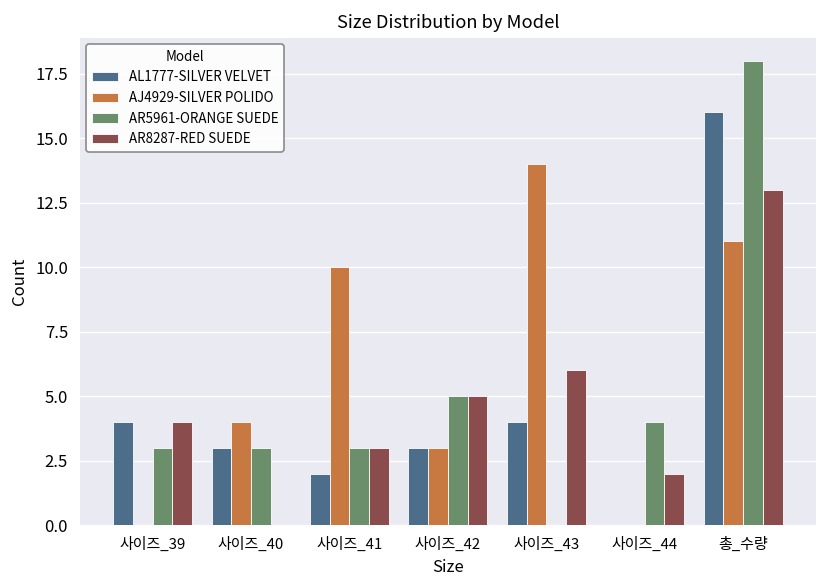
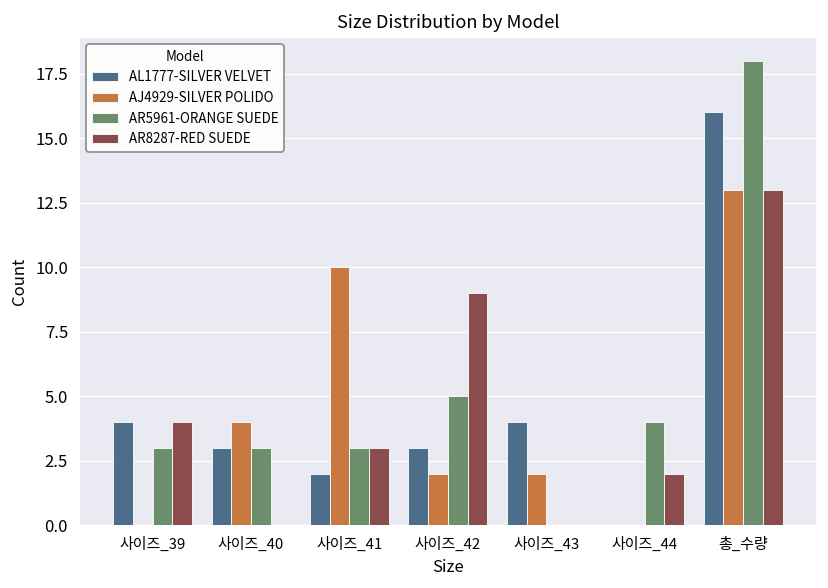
  {
    "AJ4929-SILVER POLIDO": {
      "사이즈_39": 0,
      "사이즈_40": 4,
      "사이즈_41": 10,
-     "사이즈_42": 3,
-     "사이즈_43": 14,
+     "사이즈_42": 2,
+     "사이즈_43": 2,
      "사이즈_44": 0,
-     "총_수량": 11
+     "총_수량": 13
    },
    "AR8287-RED SUEDE": {
      "사이즈_39": 4,
      "사이즈_40": 0,
      "사이즈_41": 3,
-     "사이즈_42": 5,
-     "사이즈_43": 6,
+     "사이즈_42": 9,
+     "사이즈_43": 0,
      "사이즈_44": 2,
      "총_수량": 13
    }
  }
